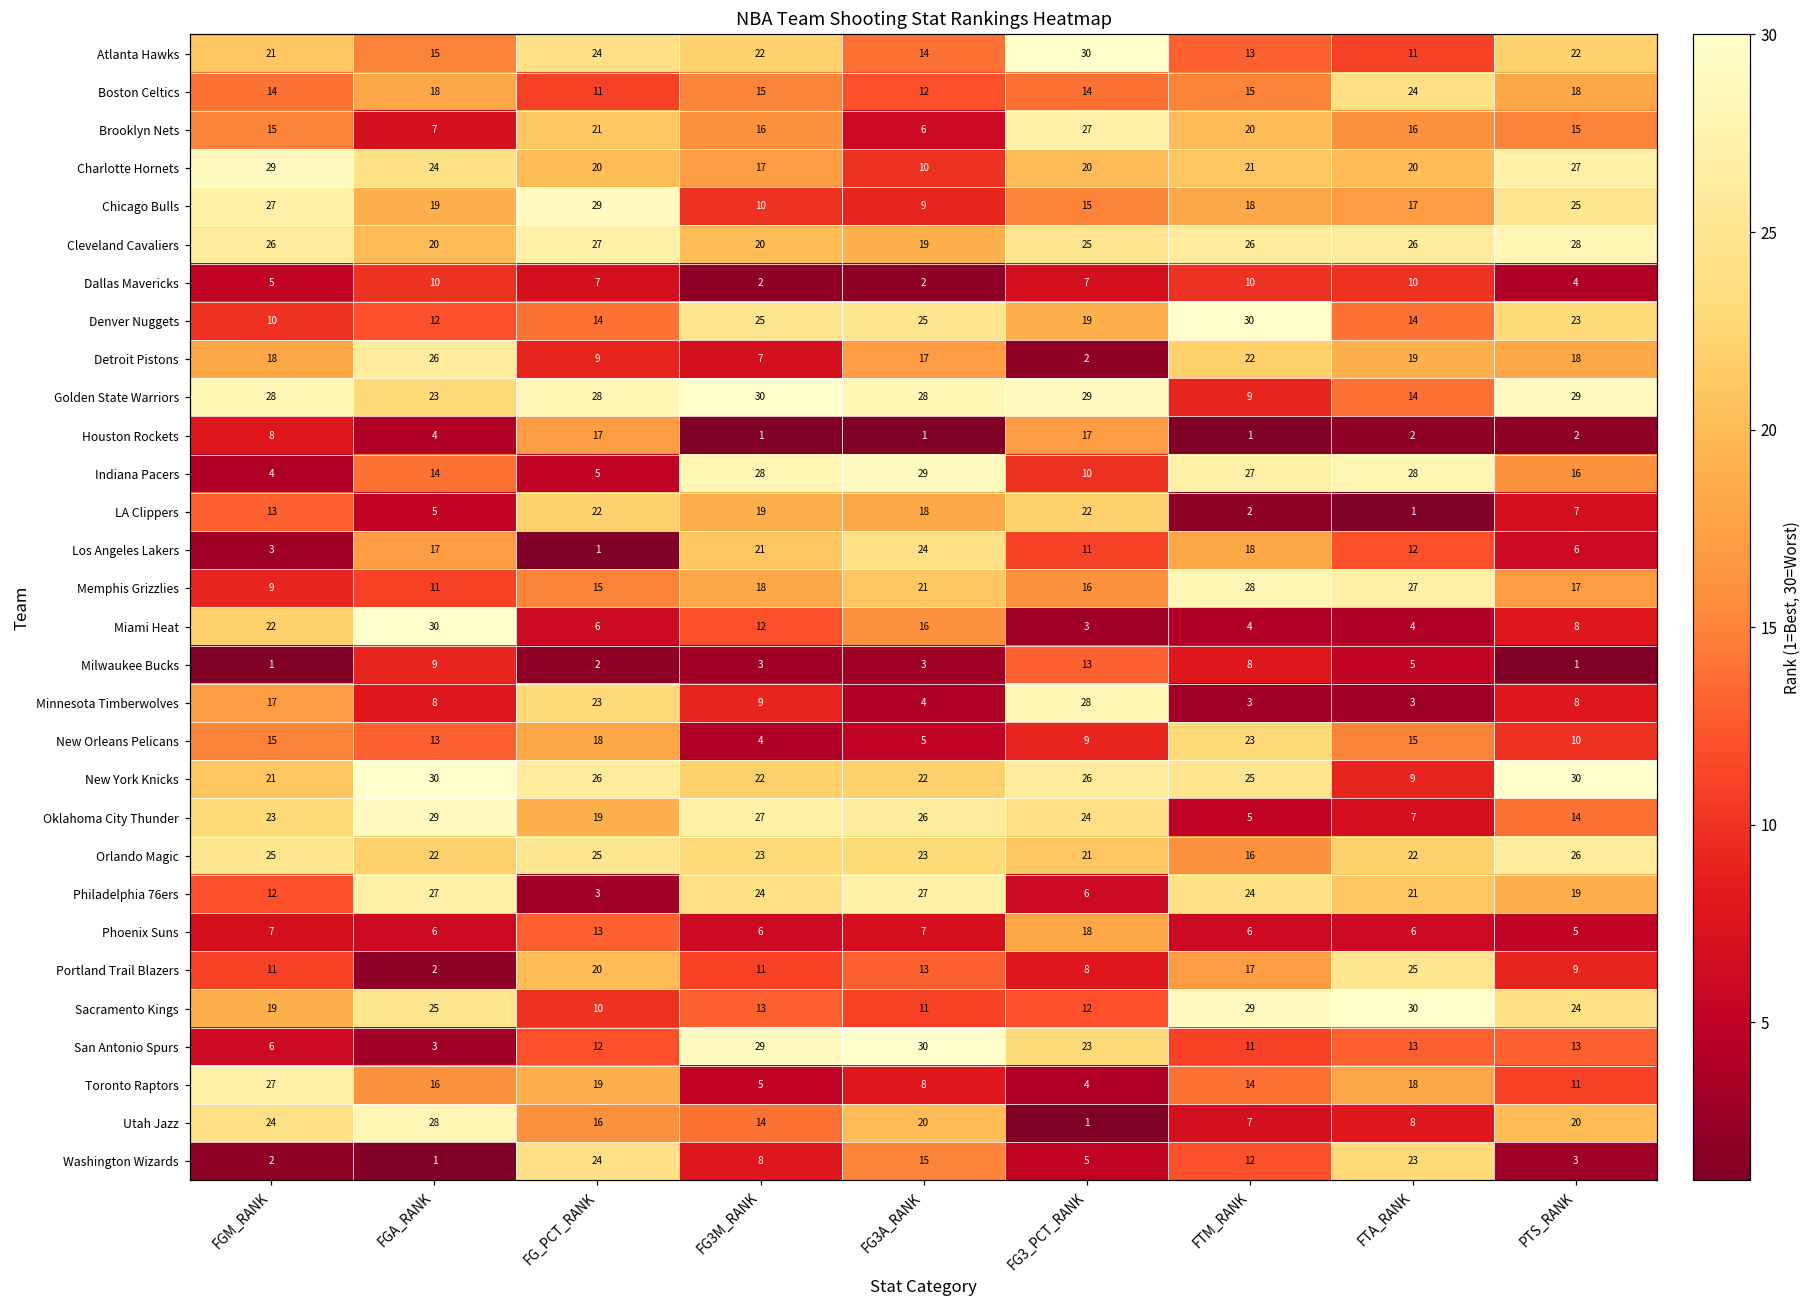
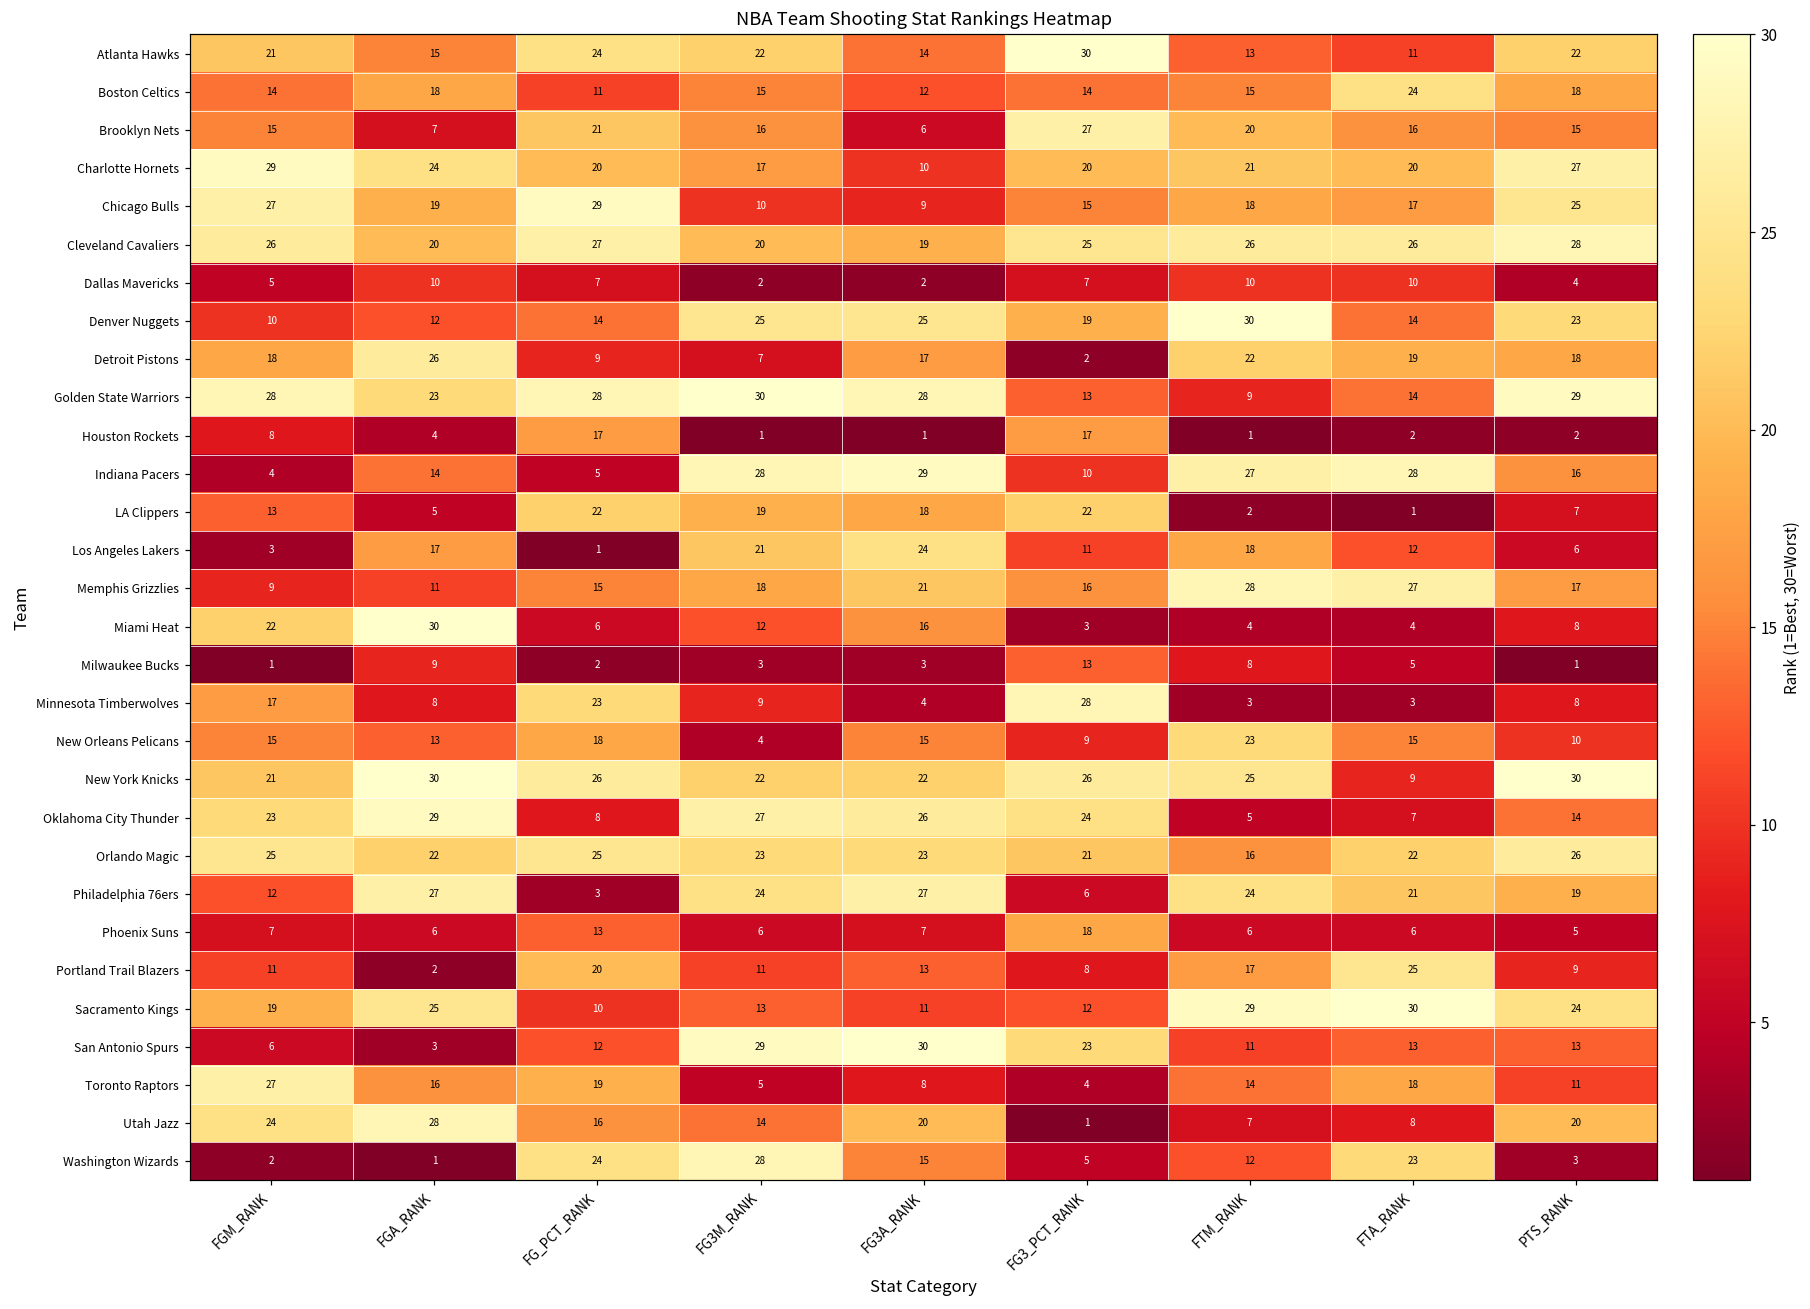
  {
    "Golden State Warriors": {
      "FGM_RANK": 28,
      "FGA_RANK": 23,
      "FG_PCT_RANK": 28,
      "FG3M_RANK": 30,
      "FG3A_RANK": 28,
-     "FG3_PCT_RANK": 29,
+     "FG3_PCT_RANK": 13,
      "FTM_RANK": 9,
      "FTA_RANK": 14,
      "PTS_RANK": 29
    },
    "New Orleans Pelicans": {
      "FGM_RANK": 15,
      "FGA_RANK": 13,
      "FG_PCT_RANK": 18,
      "FG3M_RANK": 4,
-     "FG3A_RANK": 5,
+     "FG3A_RANK": 15,
      "FG3_PCT_RANK": 9,
      "FTM_RANK": 23,
      "FTA_RANK": 15,
      "PTS_RANK": 10
    },
    "Oklahoma City Thunder": {
      "FGM_RANK": 23,
      "FGA_RANK": 29,
-     "FG_PCT_RANK": 19,
+     "FG_PCT_RANK": 8,
      "FG3M_RANK": 27,
      "FG3A_RANK": 26,
      "FG3_PCT_RANK": 24,
      "FTM_RANK": 5,
      "FTA_RANK": 7,
      "PTS_RANK": 14
    },
    "Washington Wizards": {
      "FGM_RANK": 2,
      "FGA_RANK": 1,
      "FG_PCT_RANK": 24,
-     "FG3M_RANK": 8,
+     "FG3M_RANK": 28,
      "FG3A_RANK": 15,
      "FG3_PCT_RANK": 5,
      "FTM_RANK": 12,
      "FTA_RANK": 23,
      "PTS_RANK": 3
    }
  }
